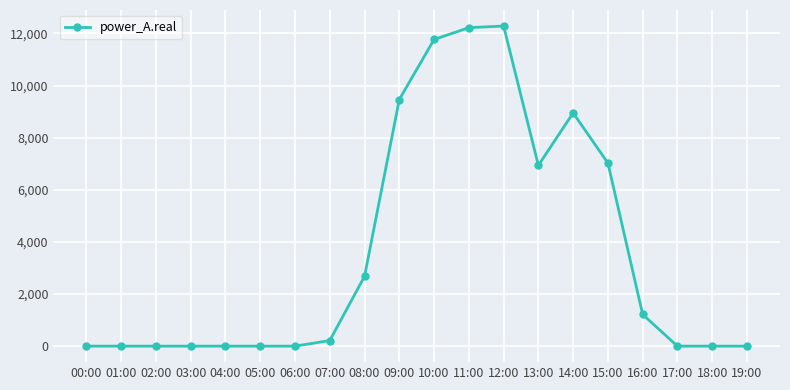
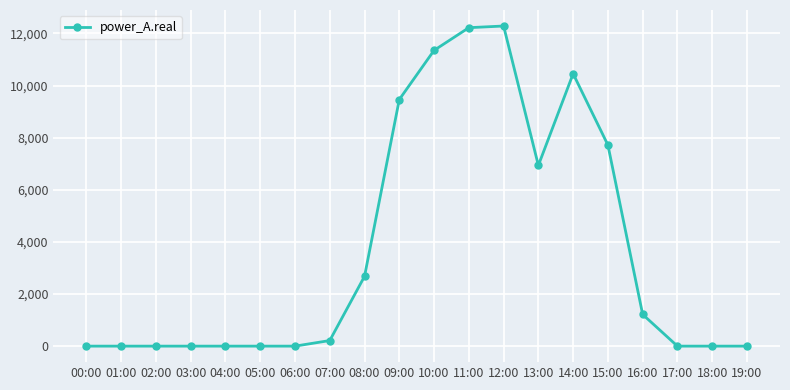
  {
    "00:00": "0",
    "01:00": "0",
    "02:00": "0",
    "03:00": "0",
    "04:00": "0",
    "05:00": "0",
    "06:00": "0",
    "07:00": "200",
    "08:00": "2,700",
    "09:00": "9,500",
-   "10:00": "11,800",
+   "10:00": "11,300",
    "11:00": "12,200",
    "12:00": "12,300",
    "13:00": "6,900",
-   "14:00": "9,000",
-   "15:00": "7,000",
+   "14:00": "10,500",
+   "15:00": "7,700",
    "16:00": "1,200",
    "17:00": "0",
    "18:00": "0",
    "19:00": "0"
  }
